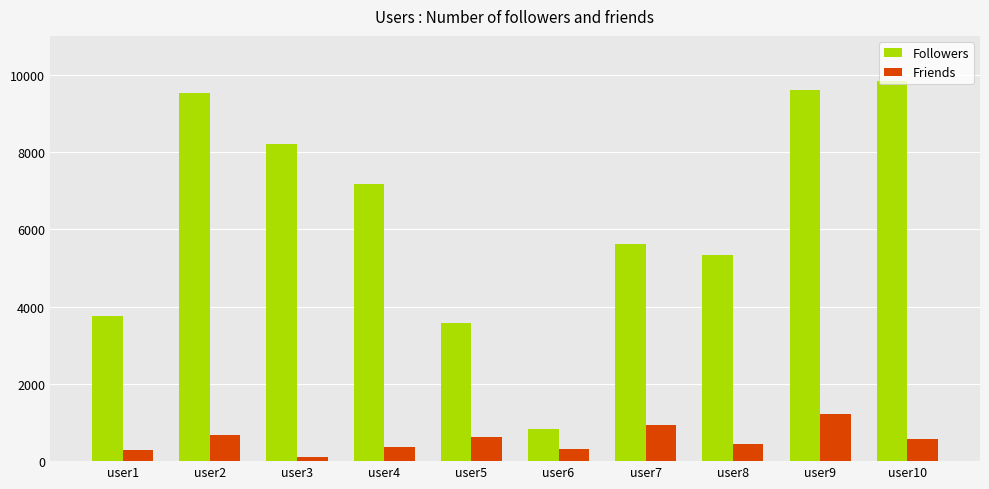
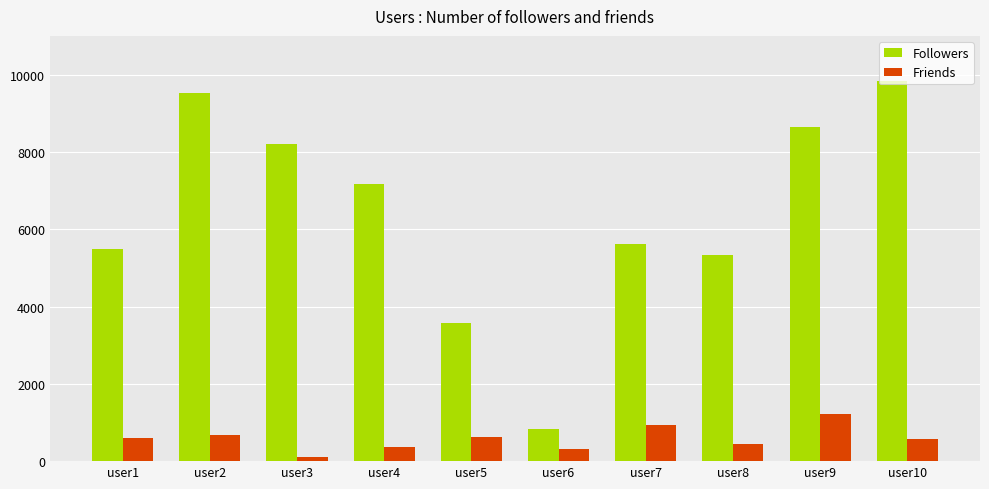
  {
    "Followers": {
-     "user1": 3800,
+     "user1": 5500,
      "user2": 9500,
      "user3": 8200,
      "user4": 7200,
      "user5": 3600,
      "user6": 800,
      "user7": 5600,
      "user8": 5300,
-     "user9": 9600
+     "user9": 8700
    },
    "Friends": {
-     "user1": 300,
+     "user1": 600,
      "user2": 700,
      "user3": 100,
      "user4": 400,
      "user5": 600,
      "user6": 300,
      "user7": 900,
      "user8": 500,
      "user9": 1200,
      "user10": 600
    }
  }
